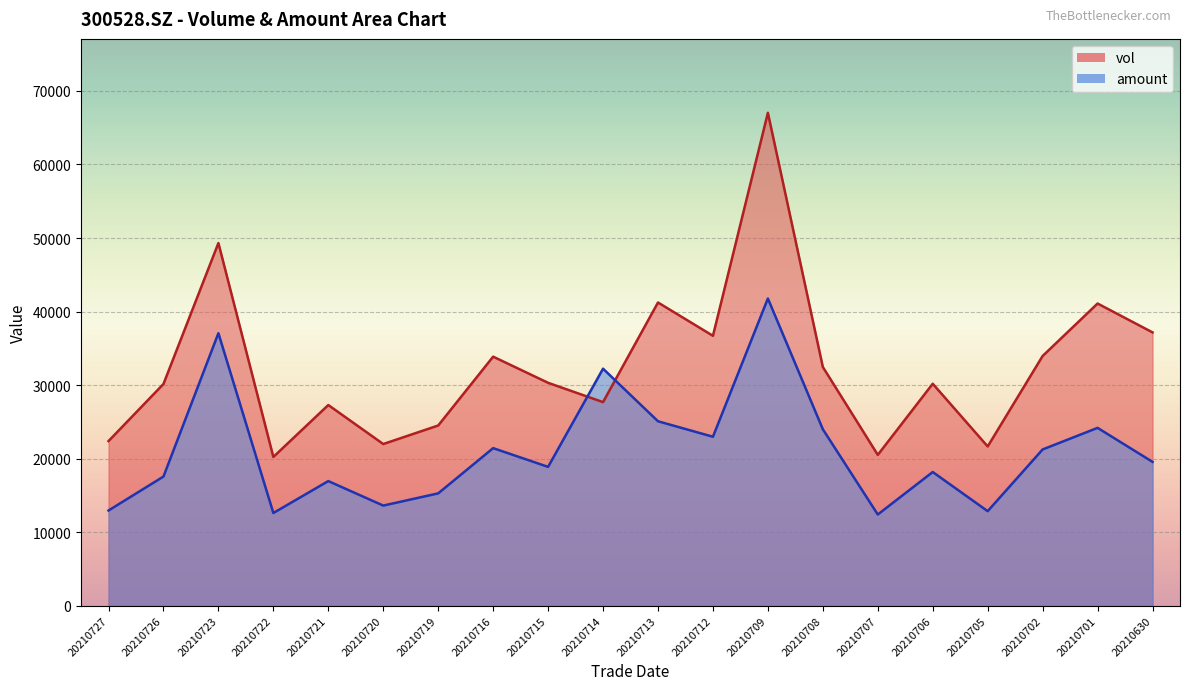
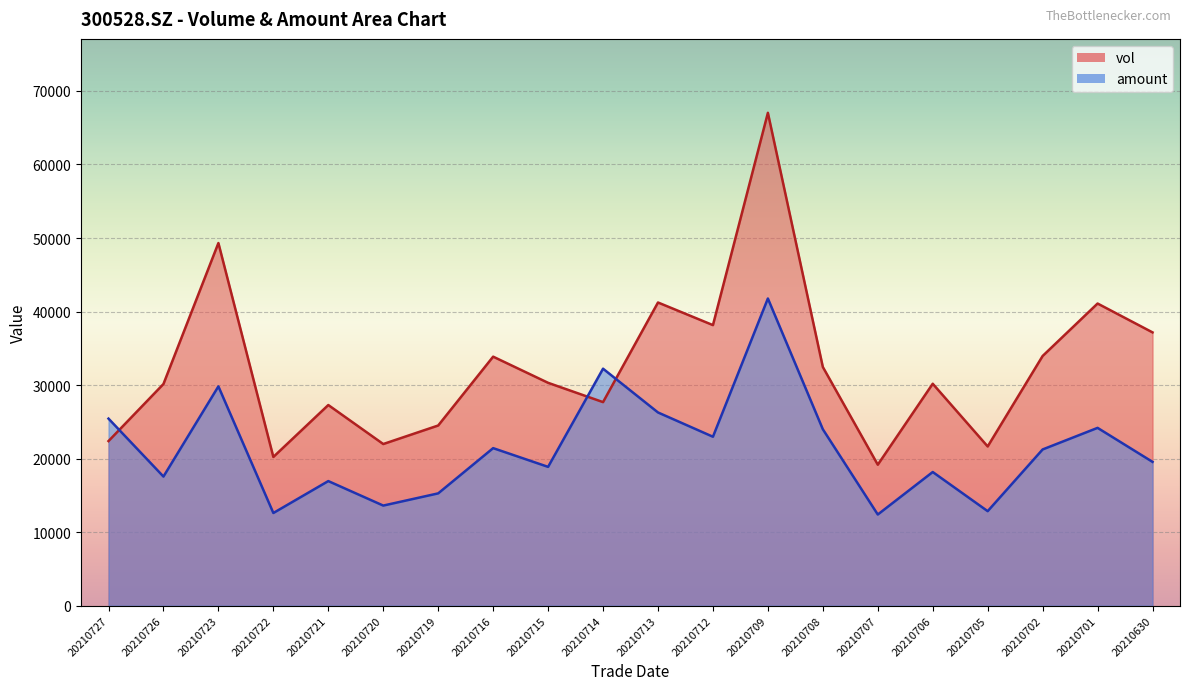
  {
    "vol": {
      "20210727": 22000,
      "20210726": 30000,
      "20210723": 49000,
      "20210722": 20000,
      "20210721": 27000,
      "20210720": 22000,
      "20210719": 25000,
      "20210716": 34000,
      "20210715": 30000,
      "20210714": 28000,
      "20210713": 41000,
-     "20210712": 37000,
+     "20210712": 38000,
      "20210709": 67000,
      "20210708": 32000,
-     "20210707": 21000,
+     "20210707": 19000,
      "20210706": 30000,
      "20210705": 22000,
      "20210702": 34000,
      "20210701": 41000,
      "20210630": 37000
    },
    "amount": {
-     "20210727": 13000,
+     "20210727": 25000,
      "20210726": 18000,
-     "20210723": 37000,
+     "20210723": 30000,
      "20210722": 13000,
      "20210721": 17000,
      "20210720": 14000,
      "20210719": 15000,
      "20210716": 21000,
      "20210715": 19000,
      "20210714": 32000,
-     "20210713": 25000,
+     "20210713": 26000,
      "20210712": 23000,
      "20210709": 42000,
      "20210708": 24000,
      "20210707": 12000,
      "20210706": 18000,
      "20210705": 13000,
      "20210702": 21000,
      "20210701": 24000,
      "20210630": 20000
    }
  }
